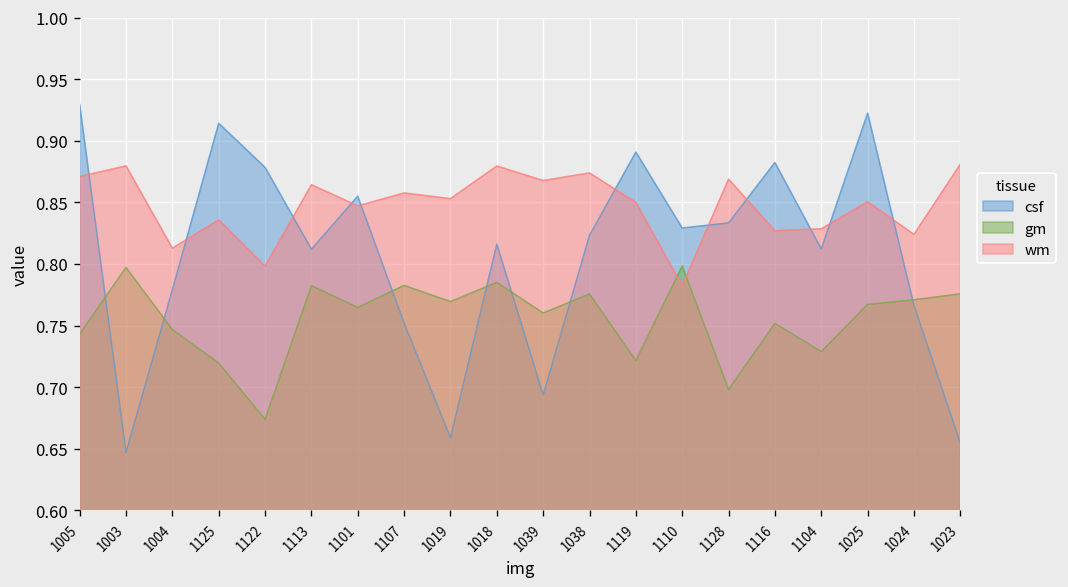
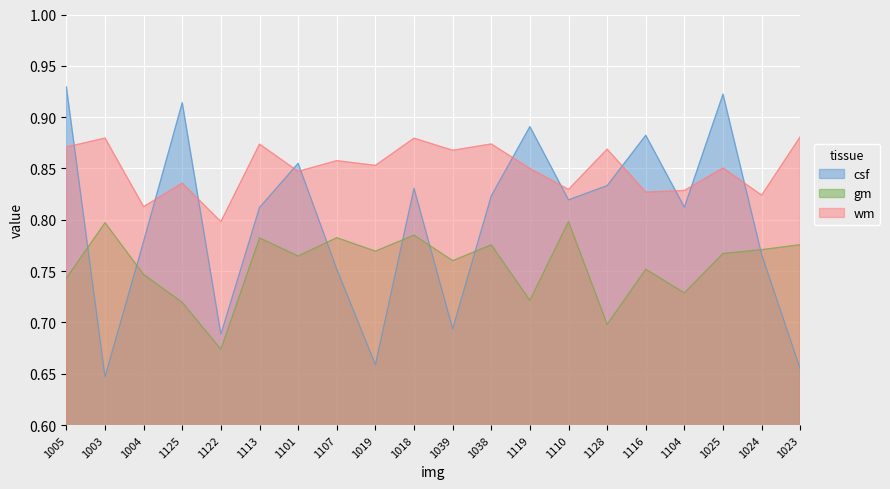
  {
    "csf": {
      "1005": 0.930,
      "1003": 0.647,
      "1004": 0.779,
      "1125": 0.914,
-     "1122": 0.878,
+     "1122": 0.689,
      "1113": 0.812,
      "1101": 0.855,
      "1107": 0.752,
      "1019": 0.659,
-     "1018": 0.816,
+     "1018": 0.831,
      "1039": 0.694,
      "1038": 0.823,
      "1119": 0.891,
-     "1110": 0.829,
+     "1110": 0.819,
      "1128": 0.833,
      "1116": 0.882,
      "1104": 0.812,
      "1025": 0.922,
      "1024": 0.766,
      "1023": 0.655
    },
    "gm": {
      "1005": 0.743,
      "1003": 0.797,
      "1004": 0.747,
      "1125": 0.720,
      "1122": 0.674,
      "1113": 0.782,
      "1101": 0.765,
      "1107": 0.783,
      "1019": 0.769,
      "1018": 0.785,
      "1039": 0.760,
      "1038": 0.776,
      "1119": 0.722,
      "1110": 0.798,
      "1128": 0.698,
      "1116": 0.752,
      "1104": 0.729,
      "1025": 0.767,
      "1024": 0.771,
      "1023": 0.776
    },
    "wm": {
      "1005": 0.871,
      "1003": 0.880,
      "1004": 0.813,
      "1125": 0.836,
      "1122": 0.798,
-     "1113": 0.864,
+     "1113": 0.874,
      "1101": 0.847,
      "1107": 0.858,
      "1019": 0.853,
      "1018": 0.880,
      "1039": 0.868,
      "1038": 0.874,
      "1119": 0.850,
-     "1110": 0.782,
+     "1110": 0.830,
      "1128": 0.869,
      "1116": 0.827,
      "1104": 0.829,
      "1025": 0.850,
      "1024": 0.824,
      "1023": 0.881
    }
  }
